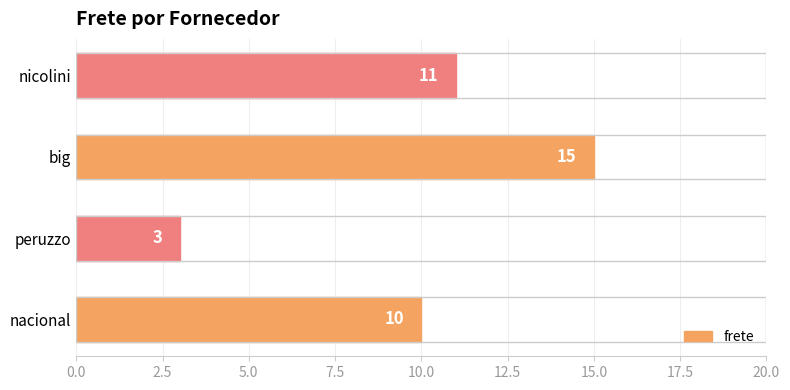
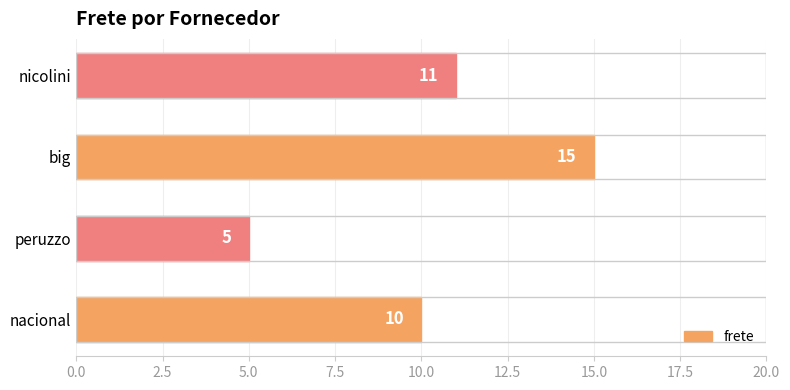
  {
    "nicolini": 11,
    "big": 15,
-   "peruzzo": 3,
+   "peruzzo": 5,
    "nacional": 10
  }
